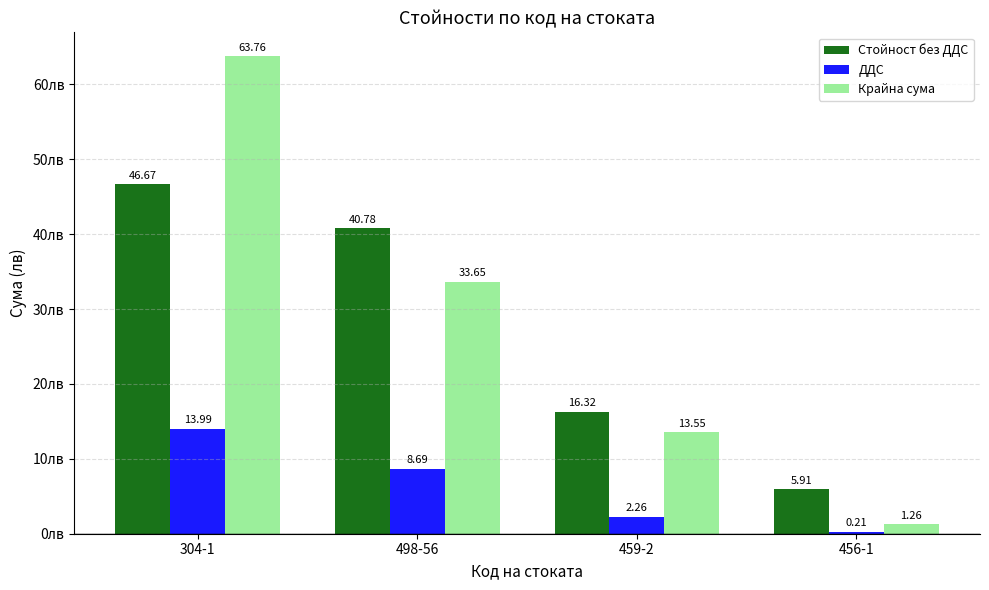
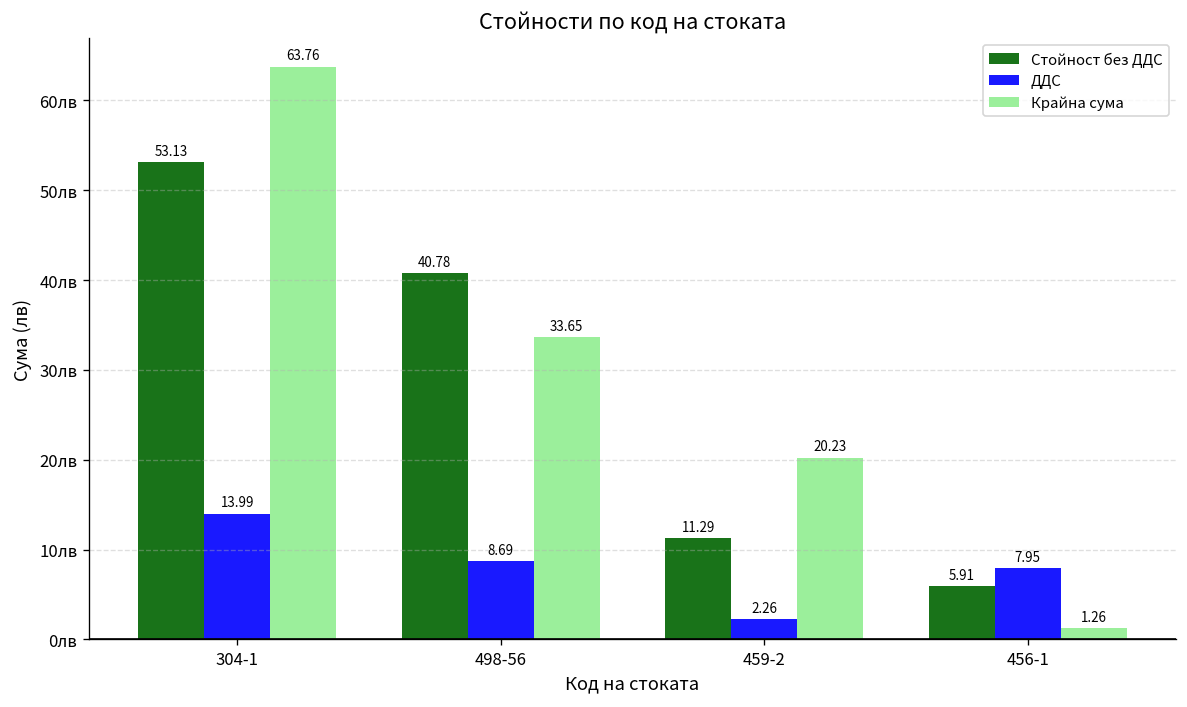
  {
    "Стойност без ДДС": {
-     "304-1": 46.67,
+     "304-1": 53.13,
      "498-56": 40.78,
-     "459-2": 16.32,
+     "459-2": 11.29,
      "456-1": 5.91
    },
    "ДДС": {
      "304-1": 13.99,
      "498-56": 8.69,
      "459-2": 2.26,
-     "456-1": 0.21
+     "456-1": 7.95
    },
    "Крайна сума": {
      "304-1": 63.76,
      "498-56": 33.65,
-     "459-2": 13.55,
+     "459-2": 20.23,
      "456-1": 1.26
    }
  }
